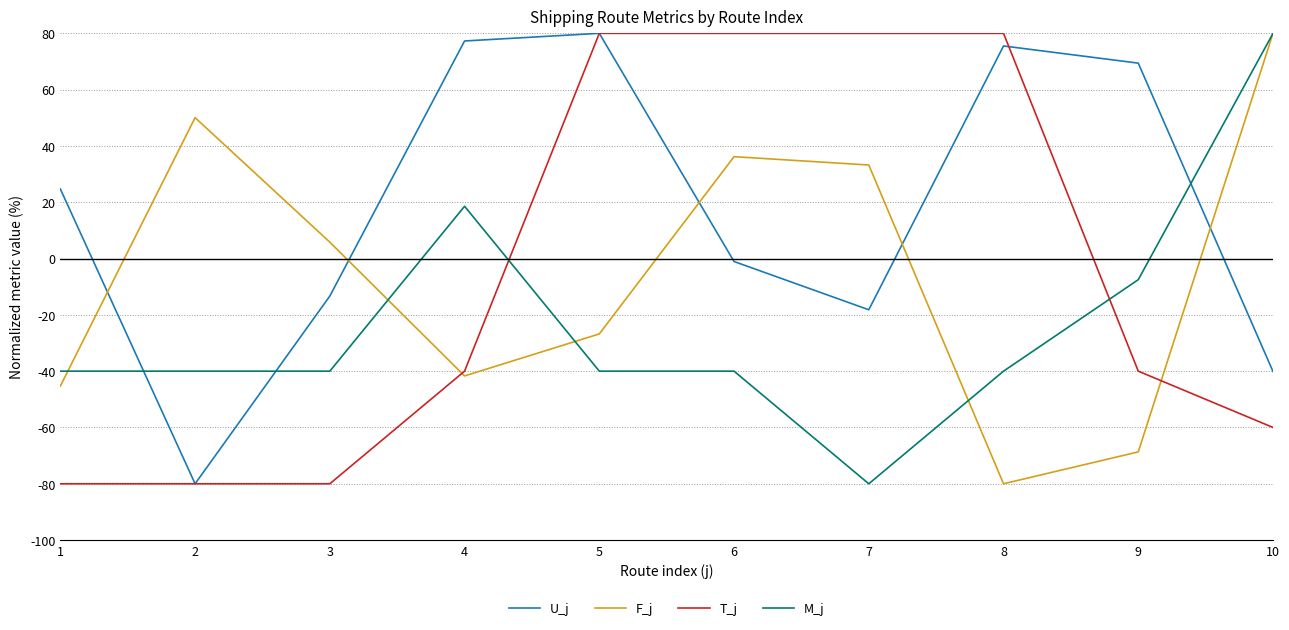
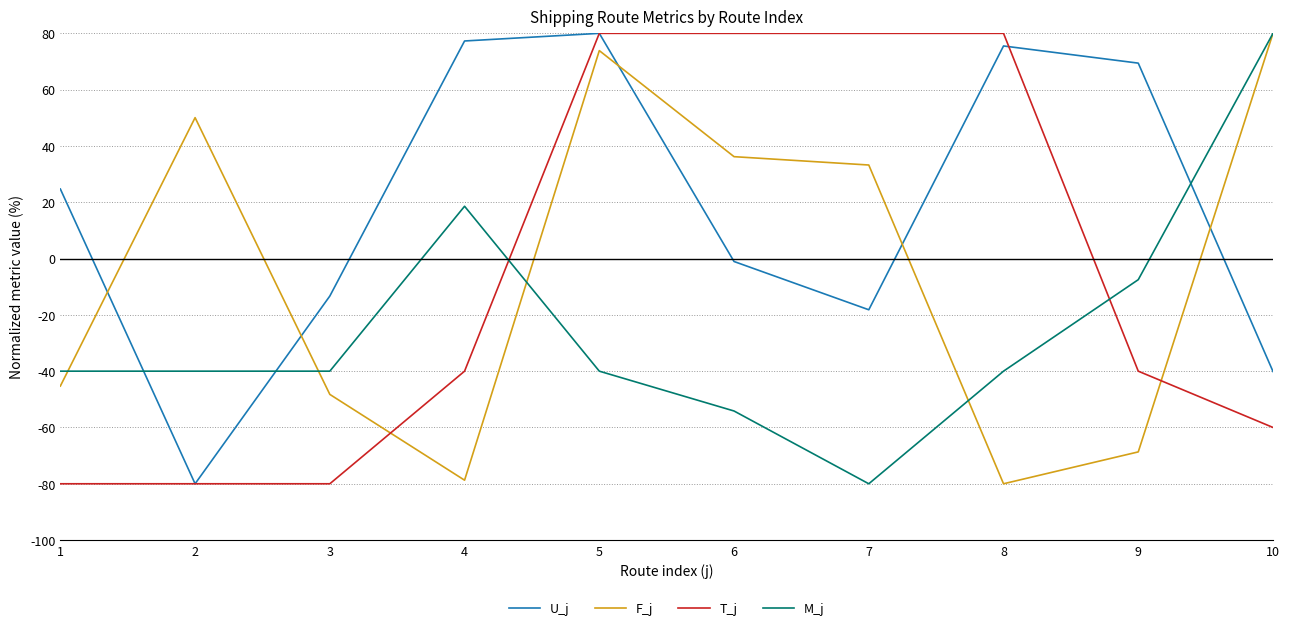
  {
    "U_j": {
      "1": 25,
      "3": -13,
      "4": 77,
      "6": -1,
      "7": -18,
      "8": 76,
      "9": 69,
      "10": -40
    },
    "F_j": {
      "1": -45,
      "2": 50,
-     "3": 6,
-     "4": -42,
-     "5": -27,
+     "3": -48,
+     "4": -79,
+     "5": 74,
      "6": 36,
      "7": 33,
      "8": -80,
      "9": -69
    },
    "T_j": {
      "1": -80,
      "3": -80,
      "4": -40,
      "6": 80,
      "7": 80,
      "8": 80,
      "9": -40,
      "10": -60
    },
    "M_j": {
      "1": -40,
      "2": -40,
      "3": -40,
      "4": 19,
      "5": -40,
-     "6": -40,
+     "6": -54,
      "7": -80,
      "8": -40,
      "9": -8
    }
  }
